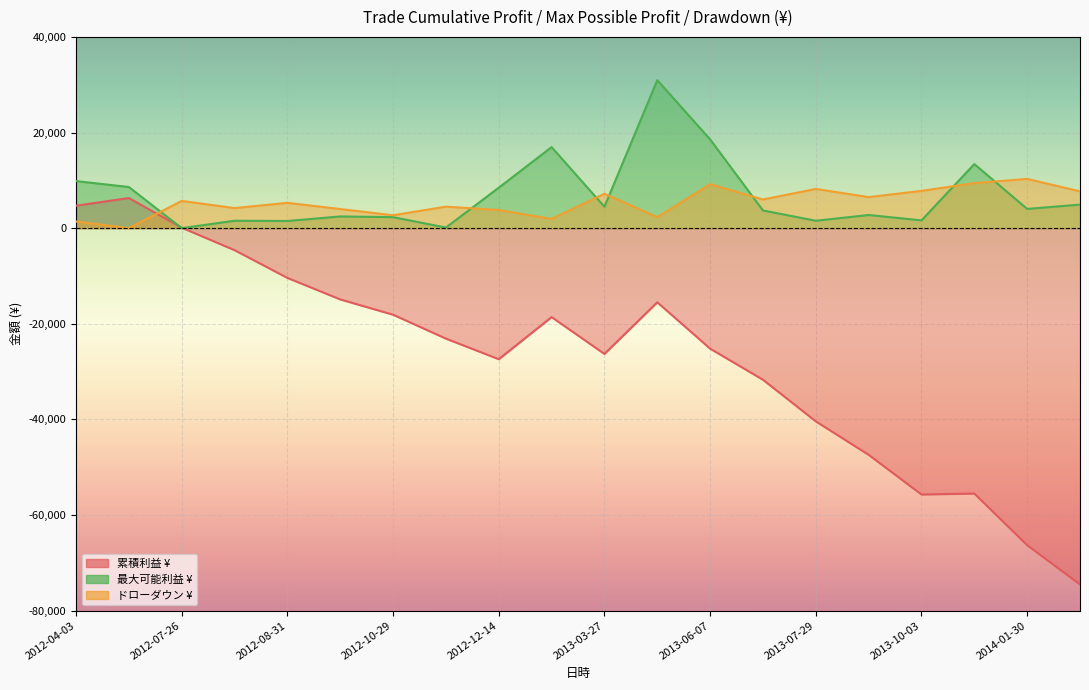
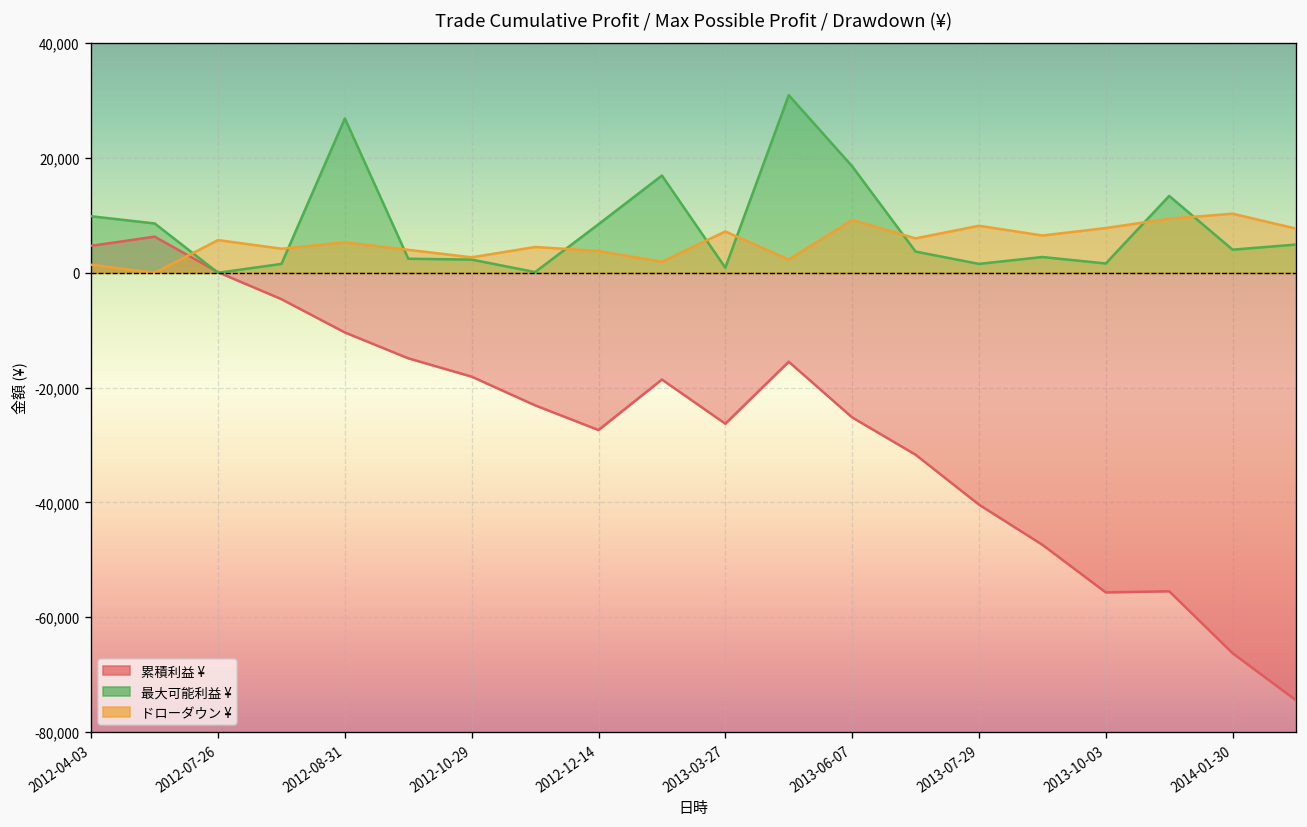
  {
    "最大可能利益 ¥": {
      "2012-04-03": "10,000",
-     "2012-08-31": "2,000",
+     "2012-08-31": "27,000",
      "2012-12-14": "8,000",
-     "2013-03-27": "4,000",
+     "2013-03-27": "1,000",
      "2013-06-07": "19,000",
      "2013-07-29": "2,000",
      "2013-10-03": "2,000",
      "2014-01-30": "4,000"
    }
  }
